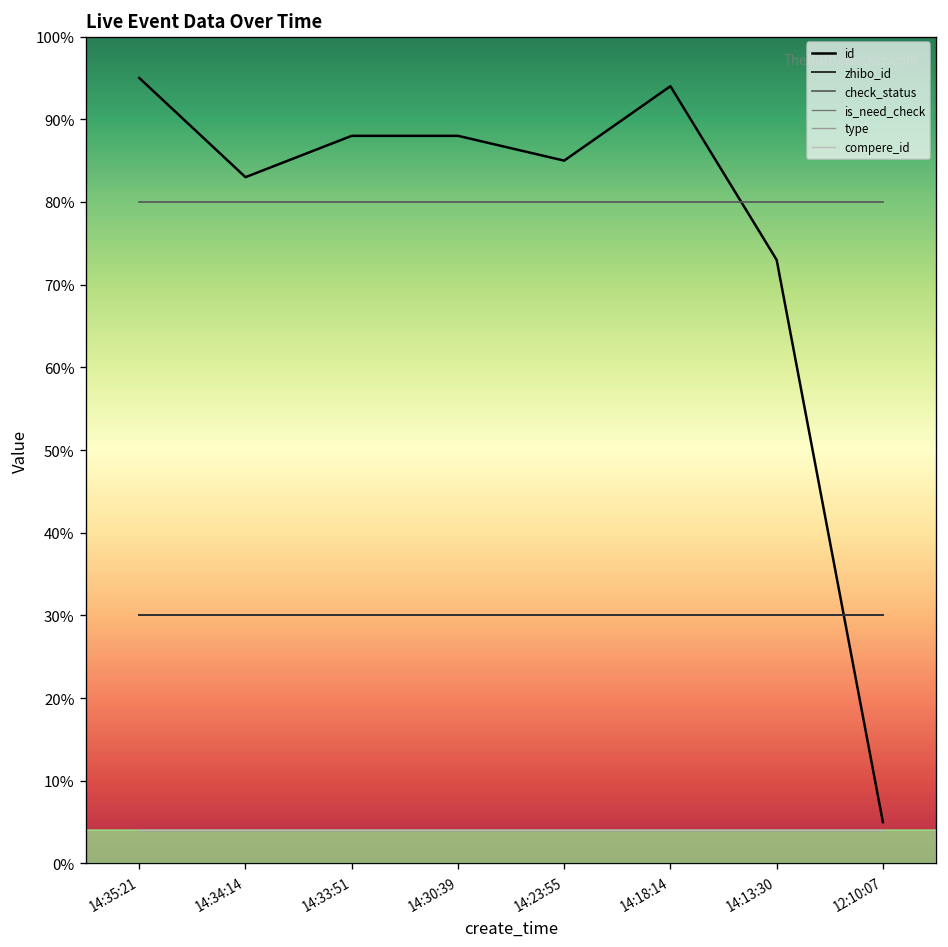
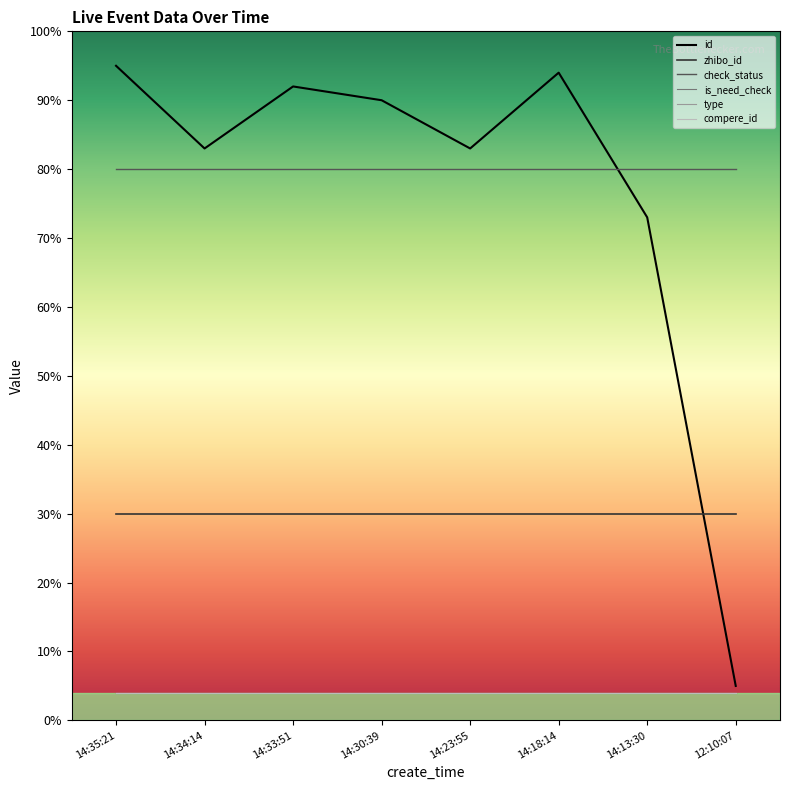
  {
    "id": {
      "14:35:21": "95%",
      "14:34:14": "83%",
-     "14:33:51": "88%",
-     "14:30:39": "88%",
-     "14:23:55": "85%",
+     "14:33:51": "92%",
+     "14:30:39": "90%",
+     "14:23:55": "83%",
      "14:18:14": "94%",
      "14:13:30": "73%",
      "12:10:07": "5%"
    }
  }
